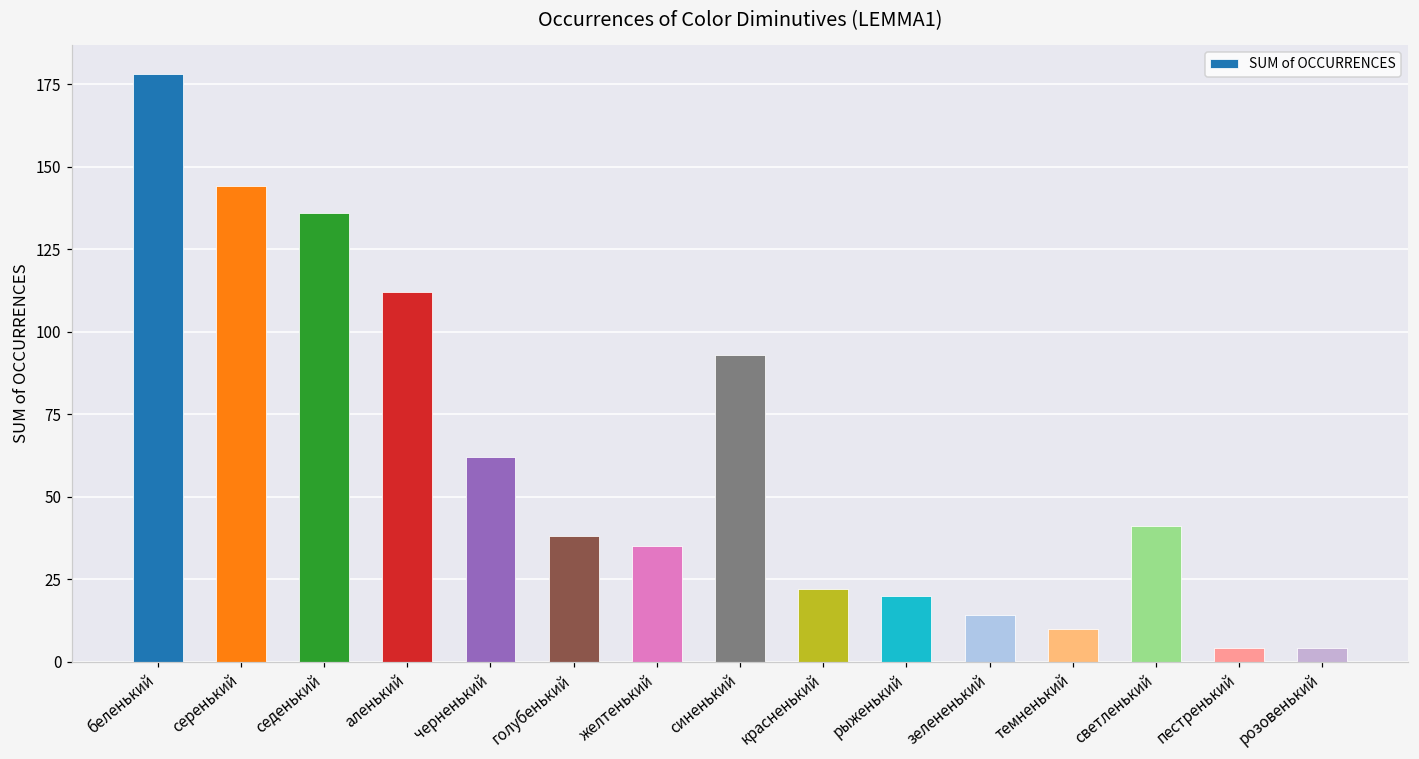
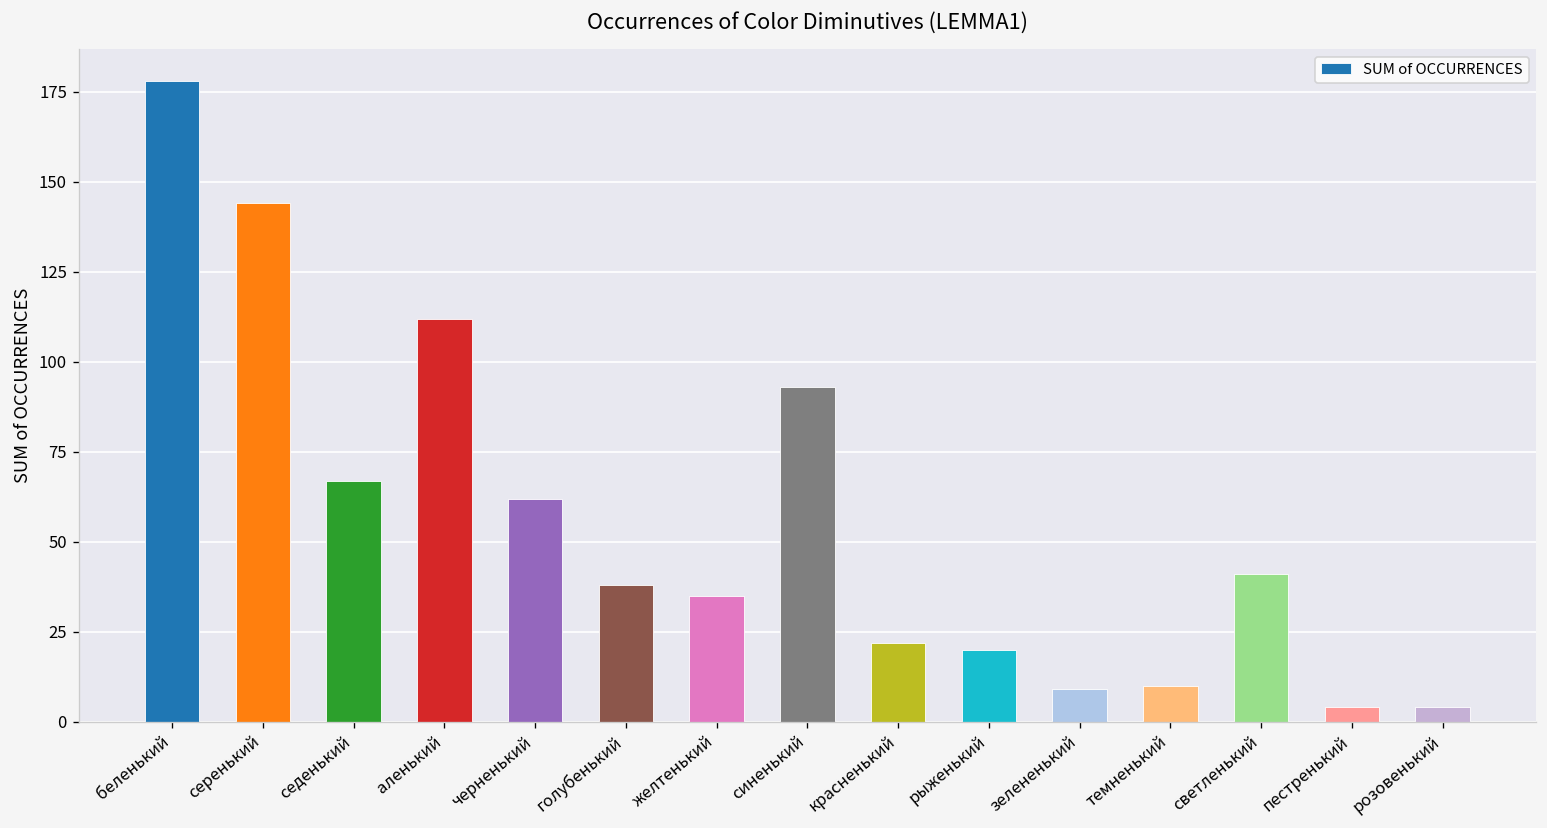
  {
    "беленький": 178,
    "серенький": 144,
-   "седенький": 136,
+   "седенький": 67,
    "аленький": 112,
    "черненький": 62,
    "голубенький": 38,
    "желтенький": 35,
    "синенький": 93,
    "красненький": 22,
    "рыженький": 20,
-   "зелененький": 14,
+   "зелененький": 9,
    "темненький": 10,
    "светленький": 41,
    "пестренький": 4,
    "розовенький": 4
  }
